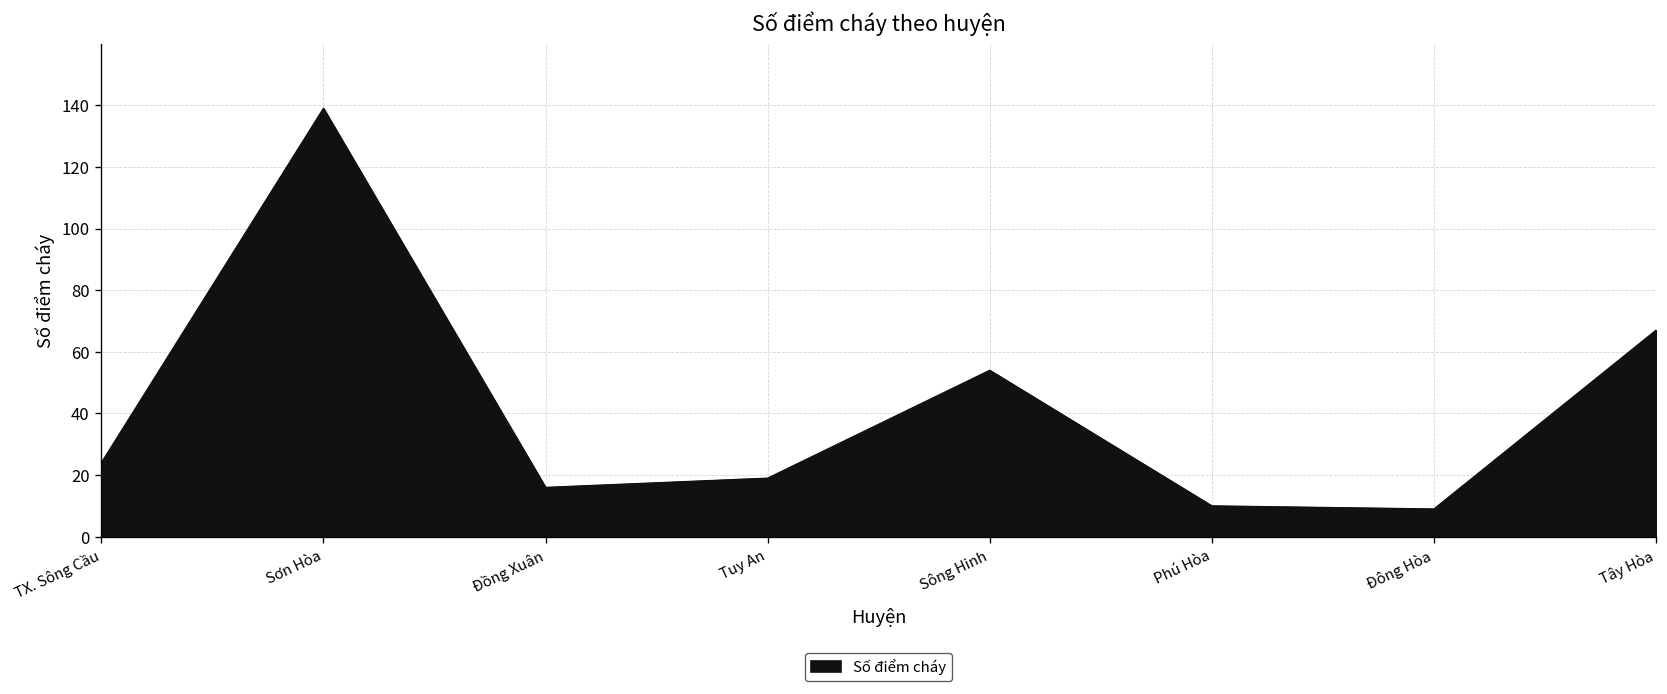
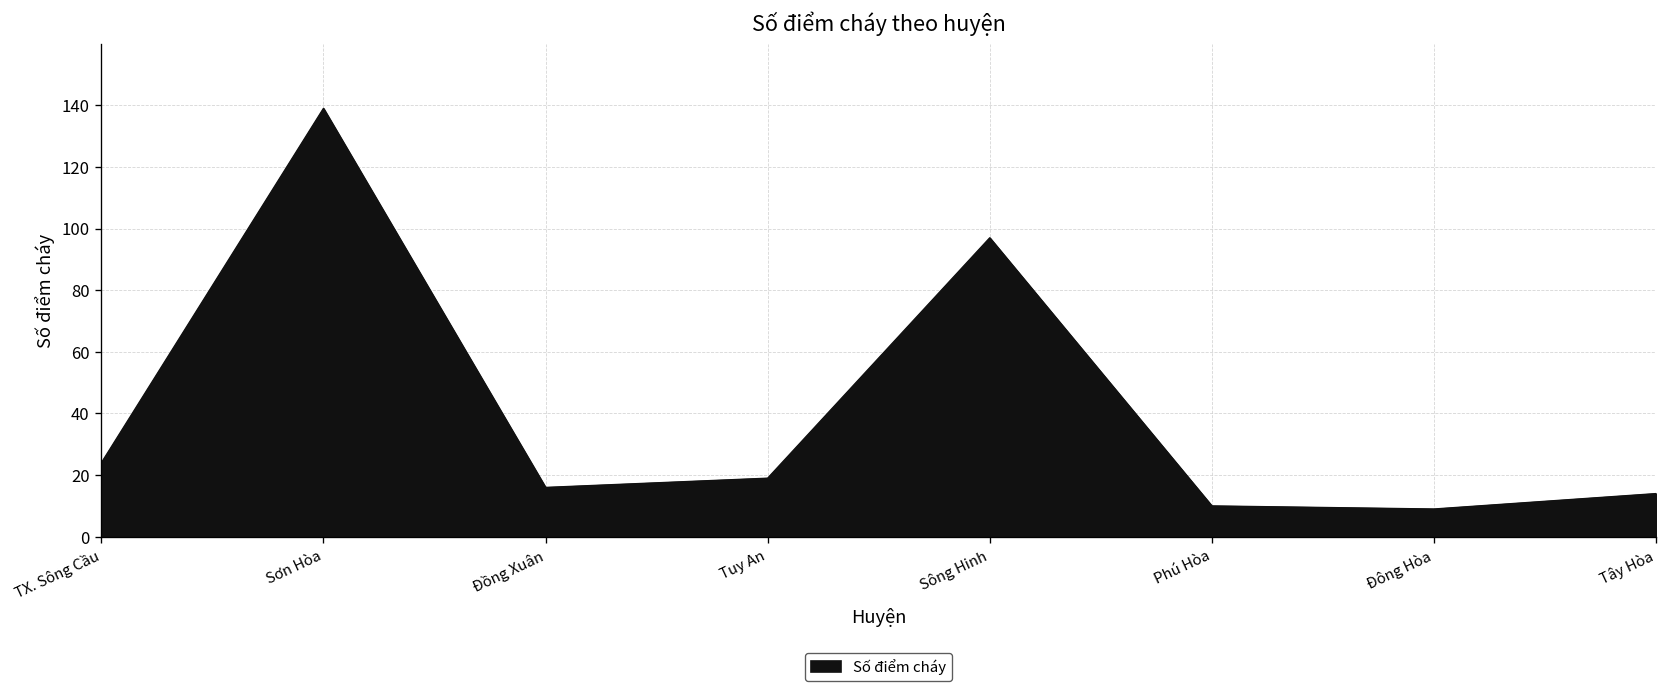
  {
    "TX. Sông Cầu": 24,
    "Sơn Hòa": 139,
    "Đồng Xuân": 16,
    "Tuy An": 19,
-   "Sông Hinh": 54,
+   "Sông Hinh": 97,
    "Phú Hòa": 10,
    "Đông Hòa": 9,
-   "Tây Hòa": 67
+   "Tây Hòa": 14
  }
